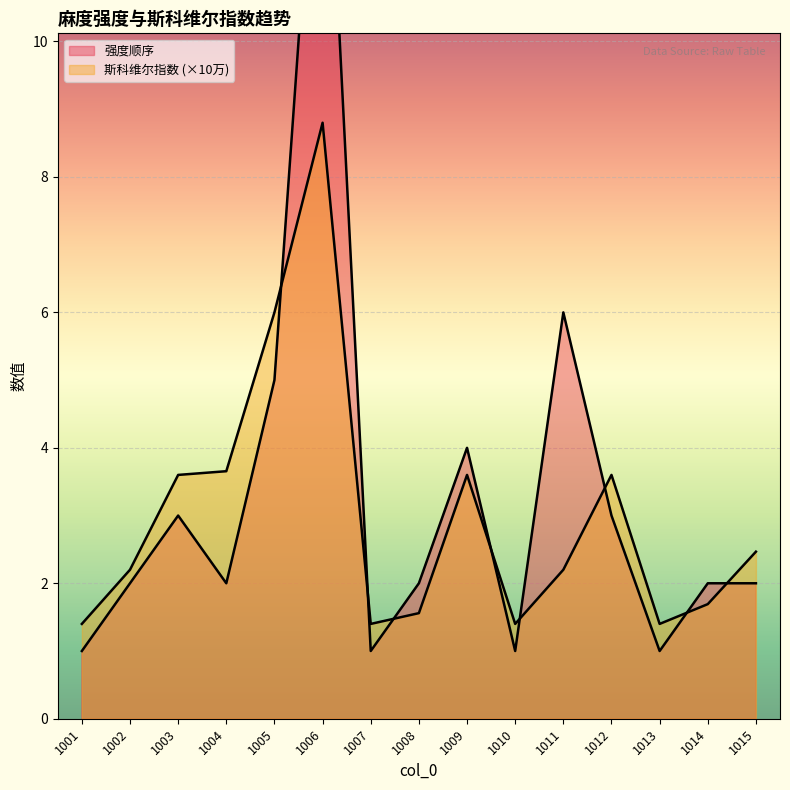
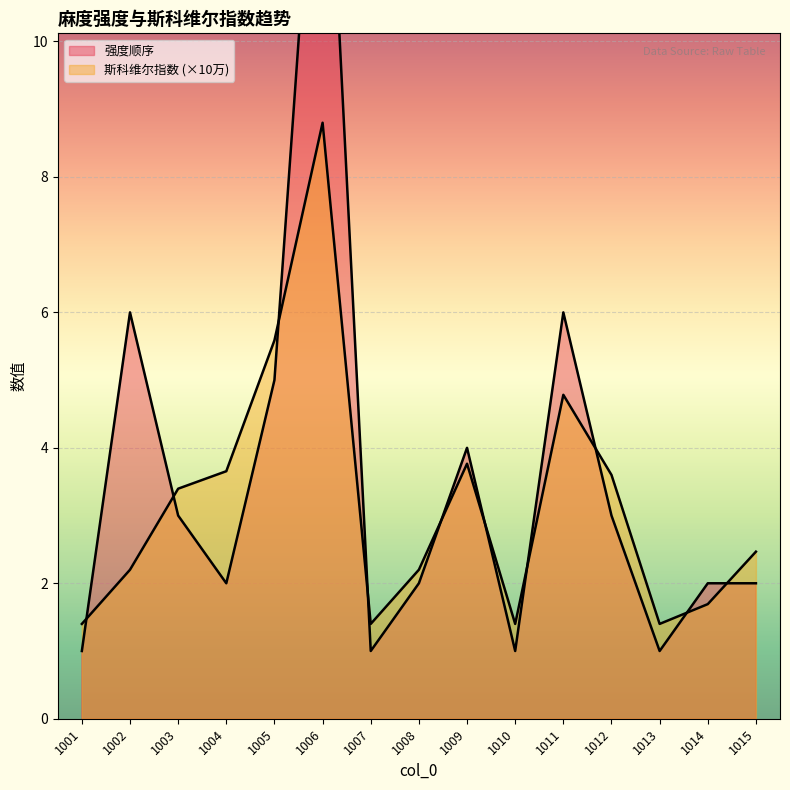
  {
    "强度顺序": {
      "1001": 1,
-     "1002": 2,
+     "1002": 6,
      "1003": 3,
      "1004": 2,
      "1005": 5,
      "1007": 1,
      "1008": 2,
      "1009": 4,
      "1010": 1,
      "1011": 6,
      "1012": 3,
      "1013": 1,
      "1014": 2,
      "1015": 2
    },
    "斯科维尔指数 (×10万)": {
      "1001": 1.4,
      "1002": 2.2,
-     "1003": 3.6,
+     "1003": 3.4,
      "1004": 3.7,
-     "1005": 6.0,
+     "1005": 5.6,
      "1006": 8.8,
      "1007": 1.4,
-     "1008": 1.6,
-     "1009": 3.6,
+     "1008": 2.2,
+     "1009": 3.8,
      "1010": 1.4,
-     "1011": 2.2,
+     "1011": 4.8,
      "1012": 3.6,
      "1013": 1.4,
      "1014": 1.7,
      "1015": 2.5
    }
  }
